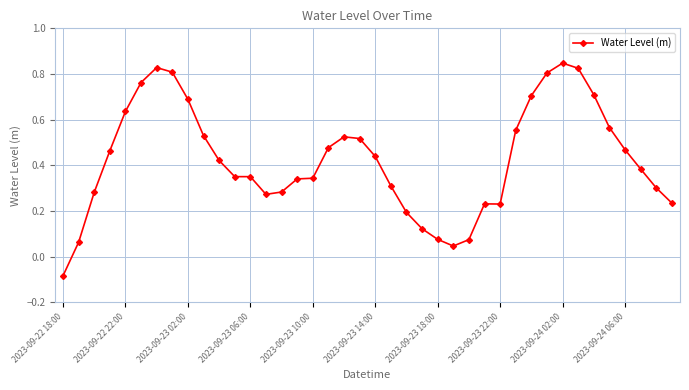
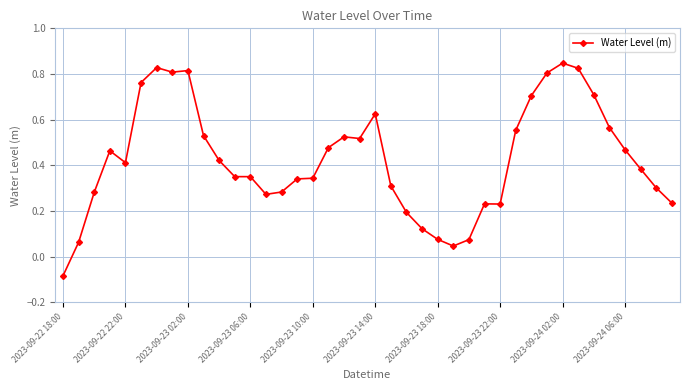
  {
    "2023-09-22 18:00": -0.08,
-   "2023-09-22 22:00": 0.64,
-   "2023-09-23 02:00": 0.69,
+   "2023-09-22 22:00": 0.41,
+   "2023-09-23 02:00": 0.81,
    "2023-09-23 06:00": 0.35,
    "2023-09-23 10:00": 0.34,
-   "2023-09-23 14:00": 0.44,
+   "2023-09-23 14:00": 0.63,
    "2023-09-23 18:00": 0.08,
    "2023-09-23 22:00": 0.23,
    "2023-09-24 02:00": 0.85,
    "2023-09-24 06:00": 0.47
  }
